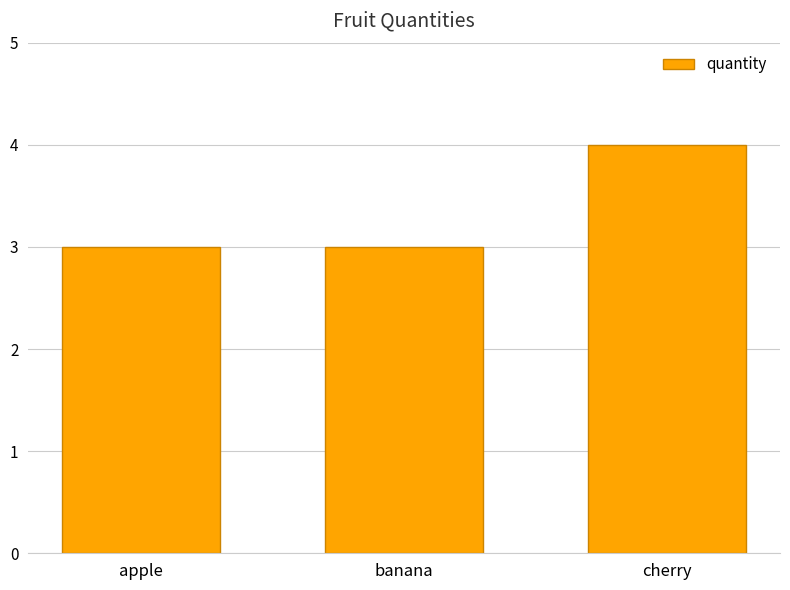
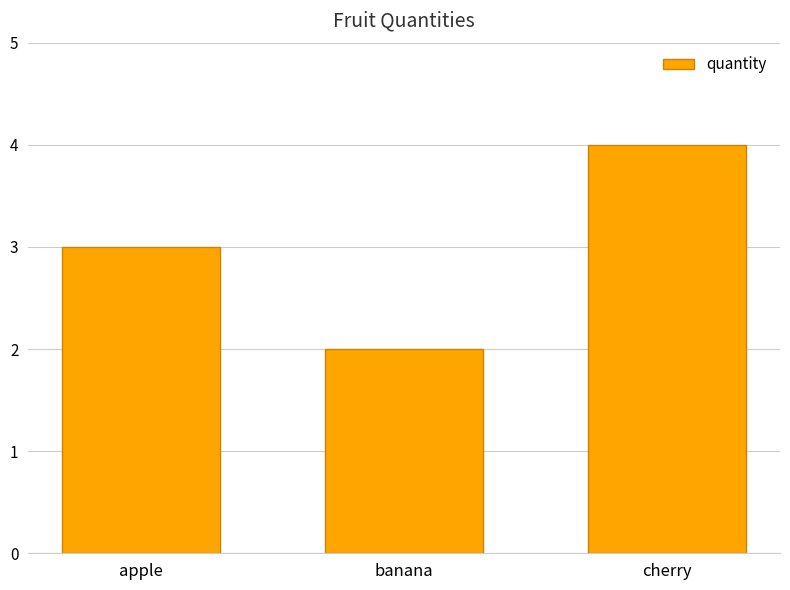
  {
    "apple": 3,
-   "banana": 3,
+   "banana": 2,
    "cherry": 4
  }
